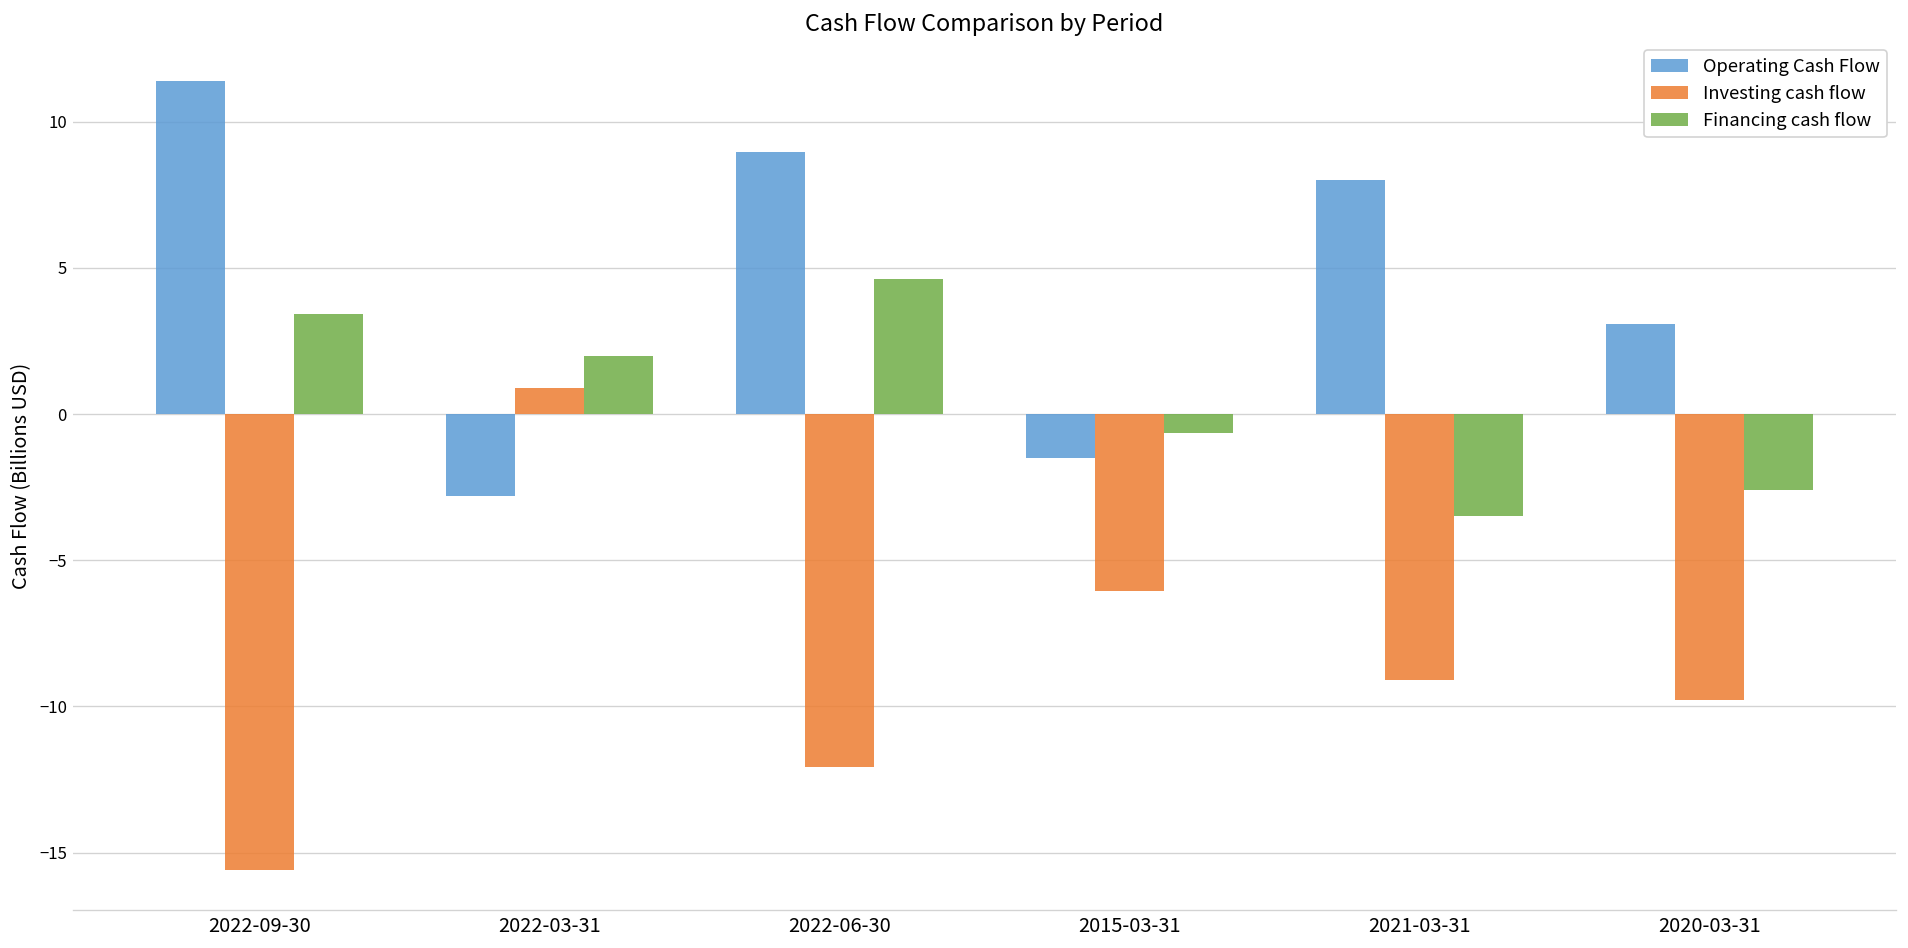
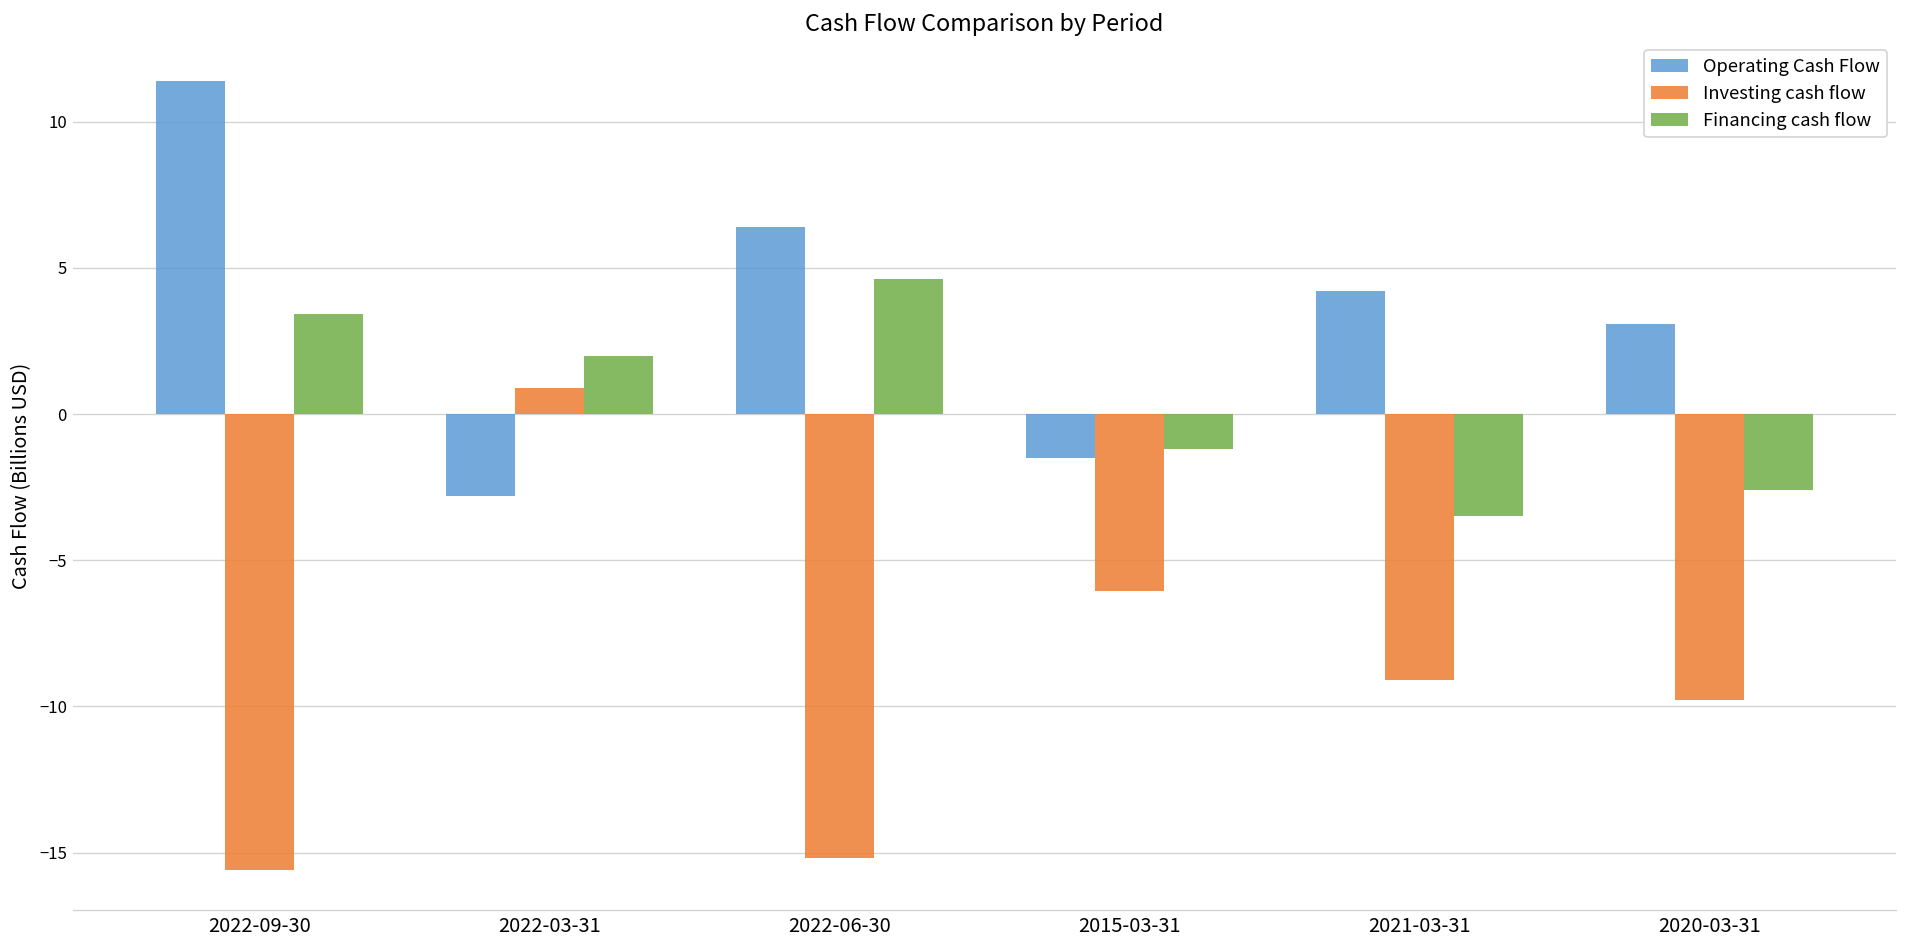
  {
    "Operating Cash Flow": {
      "2022-09-30": 11.4,
      "2022-03-31": -2.8,
-     "2022-06-30": 9.0,
+     "2022-06-30": 6.4,
      "2015-03-31": -1.5,
-     "2021-03-31": 8.0,
+     "2021-03-31": 4.2,
      "2020-03-31": 3.1
    },
    "Investing cash flow": {
      "2022-09-30": -15.6,
      "2022-03-31": 0.9,
-     "2022-06-30": -12.1,
+     "2022-06-30": -15.2,
      "2015-03-31": -6.0,
      "2021-03-31": -9.1,
      "2020-03-31": -9.8
    },
    "Financing cash flow": {
      "2022-09-30": 3.4,
      "2022-03-31": 2.0,
      "2022-06-30": 4.6,
-     "2015-03-31": -0.7,
+     "2015-03-31": -1.2,
      "2021-03-31": -3.5,
      "2020-03-31": -2.6
    }
  }
